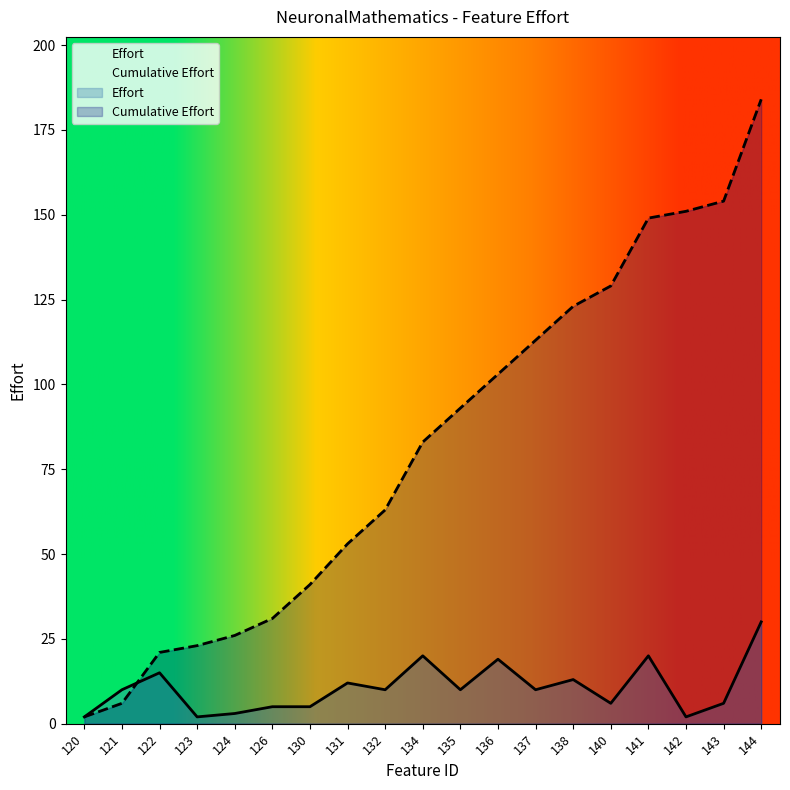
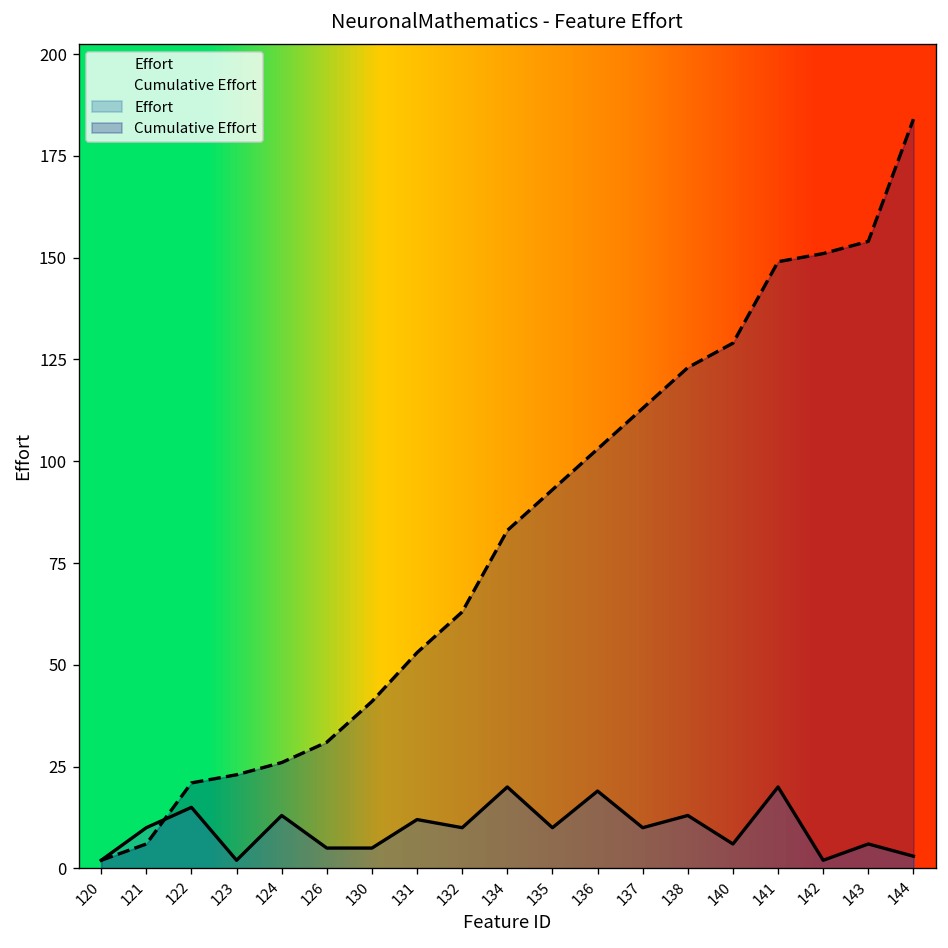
  {
    "Effort": {
      "121": 10,
      "122": 15,
      "123": 2,
-     "124": 3,
+     "124": 13,
      "126": 5,
      "130": 5,
      "131": 12,
      "132": 10,
      "134": 20,
      "135": 10,
      "136": 19,
      "137": 10,
      "138": 13,
      "140": 6,
      "141": 20,
      "142": 2,
      "143": 6,
-     "144": 30
+     "144": 3
    },
    "Cumulative Effort": {
      "121": 6,
      "122": 21,
      "123": 23,
      "124": 26,
      "126": 31,
      "130": 41,
      "131": 53,
      "132": 63,
      "134": 83,
      "135": 93,
      "136": 103,
      "137": 113,
      "138": 123,
      "140": 129,
      "141": 149,
      "142": 151,
      "143": 154,
      "144": 184
    }
  }
